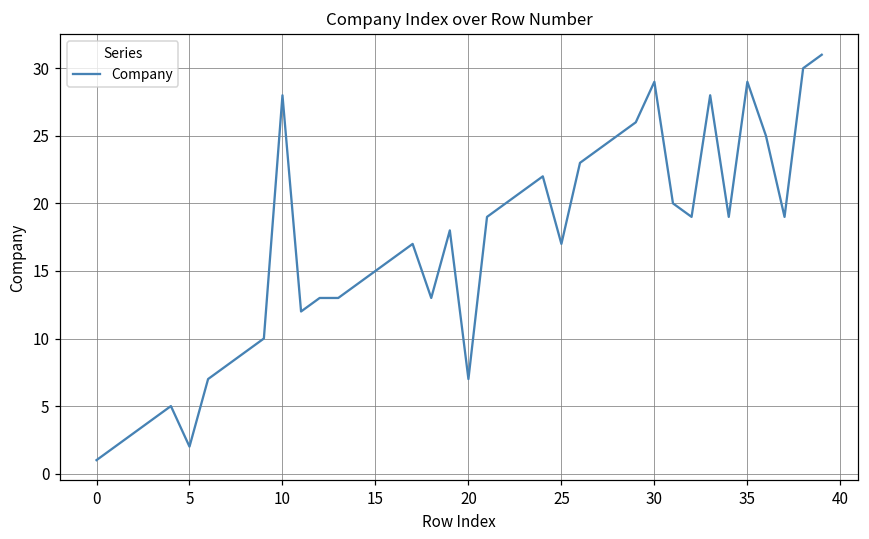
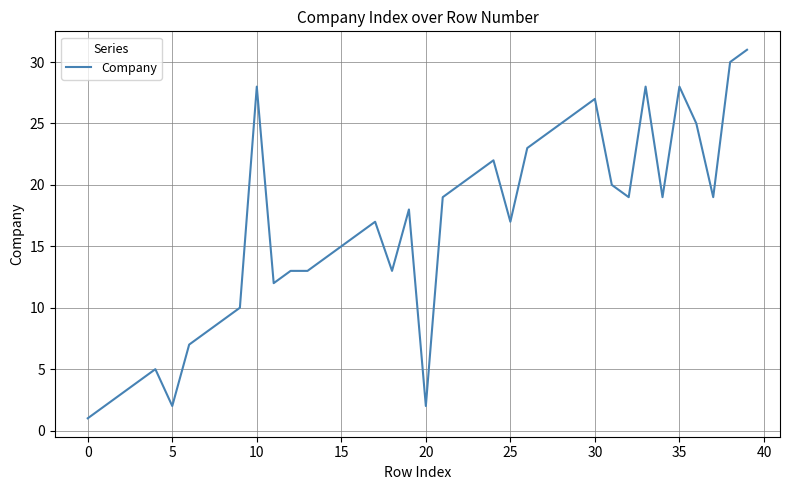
  {
    "0": 1,
    "5": 2,
    "10": 28,
    "15": 15,
-   "20": 7,
+   "20": 2,
    "25": 17,
-   "30": 29,
-   "35": 29
+   "30": 27,
+   "35": 28
  }
